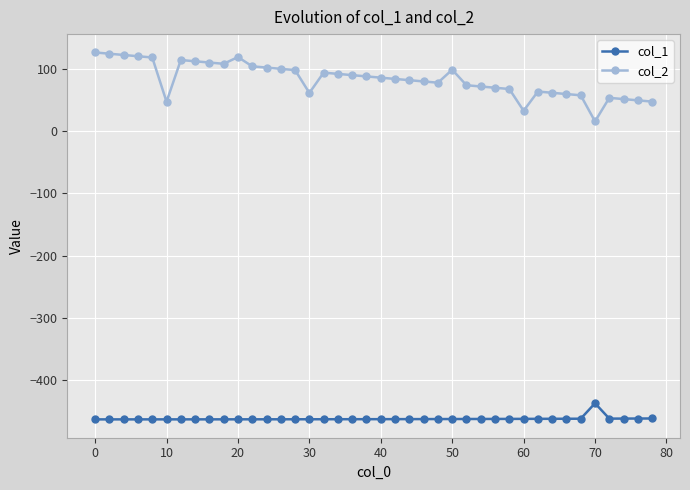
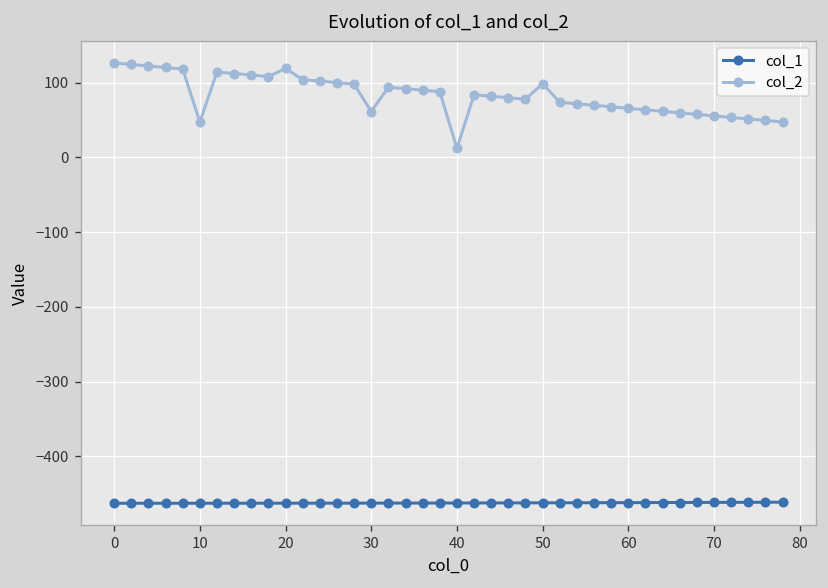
  {
    "col_1": {
      "0": -460,
      "10": -460,
      "20": -460,
      "30": -460,
      "40": -460,
      "50": -460,
      "60": -460,
-     "70": -440
+     "70": -460
    },
    "col_2": {
      "0": 130,
      "10": 50,
      "20": 120,
      "30": 60,
-     "40": 90,
+     "40": 10,
      "50": 100,
-     "60": 30,
-     "70": 20
+     "60": 70,
+     "70": 60
    }
  }
